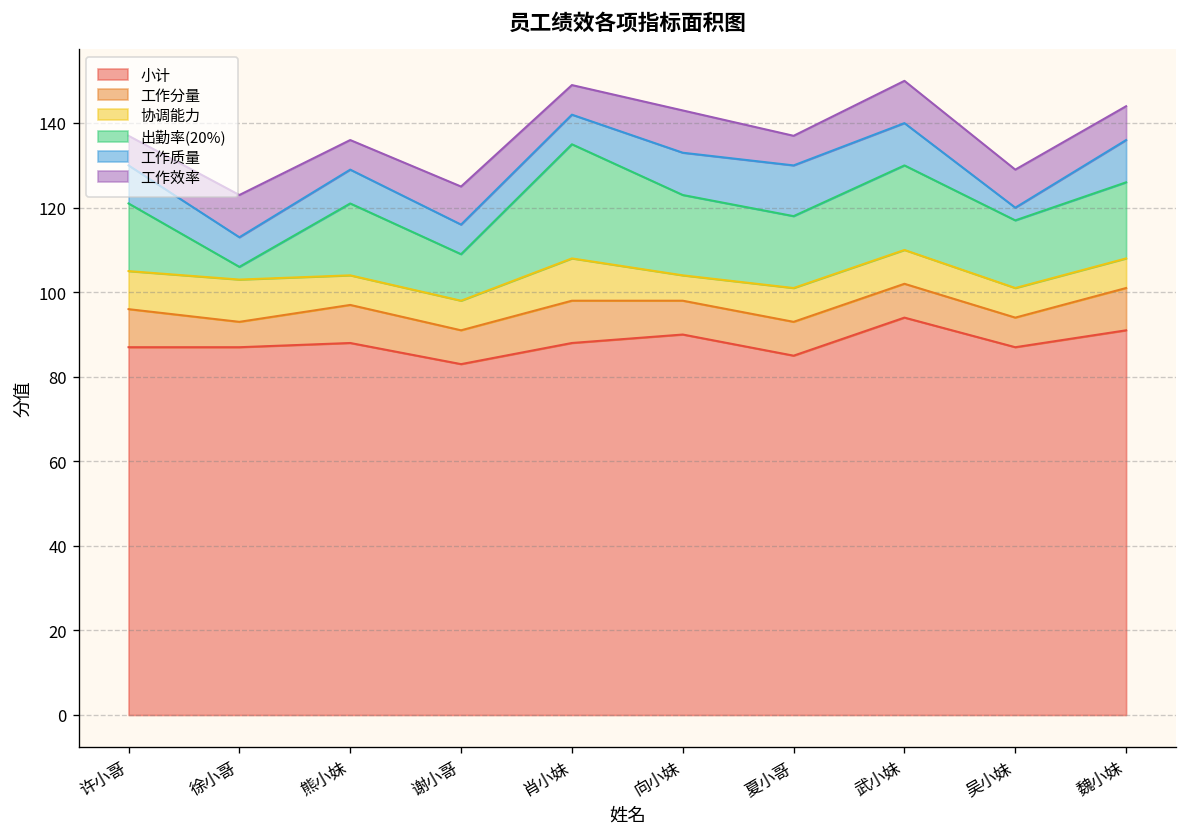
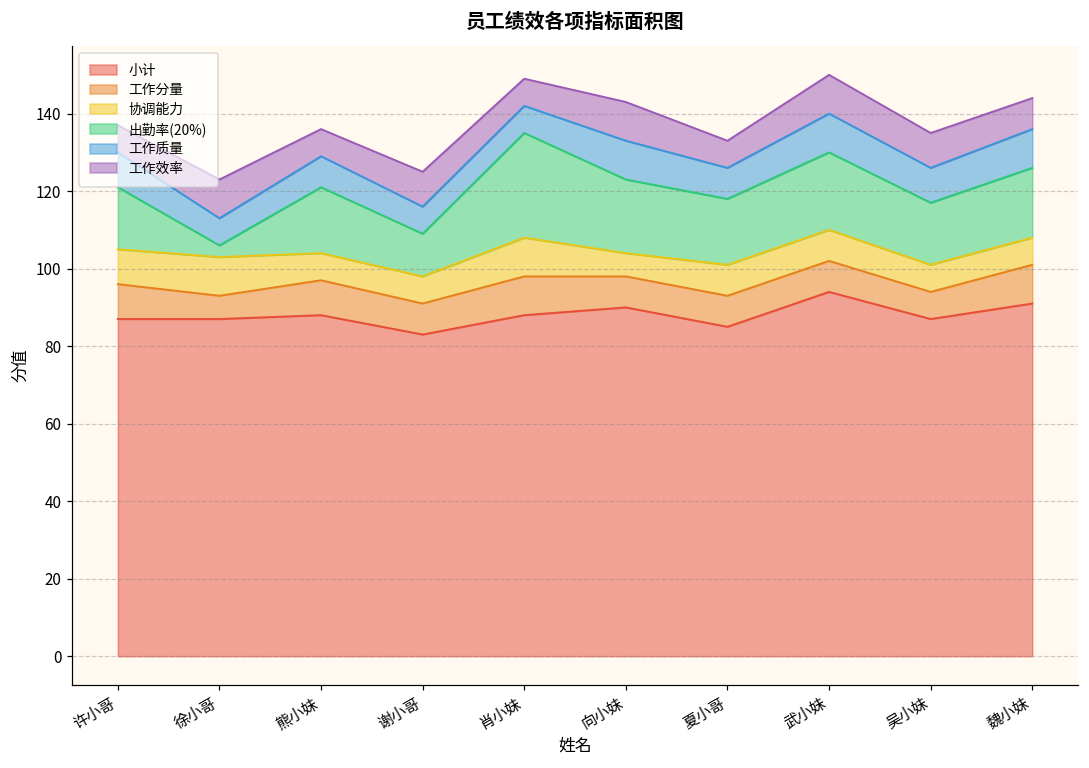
  {
    "出勤率(20%)": {
      "徐小哥": 3,
      "熊小妹": 17,
      "谢小哥": 11,
      "肖小妹": 27,
      "向小妹": 19,
      "夏小哥": 17,
      "武小妹": 20,
      "吴小妹": 16,
      "魏小妹": 18
    },
    "工作质量": {
      "徐小哥": 7,
      "熊小妹": 8,
      "谢小哥": 7,
      "肖小妹": 7,
      "向小妹": 10,
-     "夏小哥": 12,
+     "夏小哥": 8,
      "武小妹": 10,
-     "吴小妹": 3,
+     "吴小妹": 9,
      "魏小妹": 10
    },
    "工作效率": {
      "徐小哥": 10,
      "熊小妹": 7,
      "谢小哥": 9,
      "肖小妹": 7,
      "向小妹": 10,
      "夏小哥": 7,
      "武小妹": 10,
      "吴小妹": 9,
      "魏小妹": 8
    }
  }
